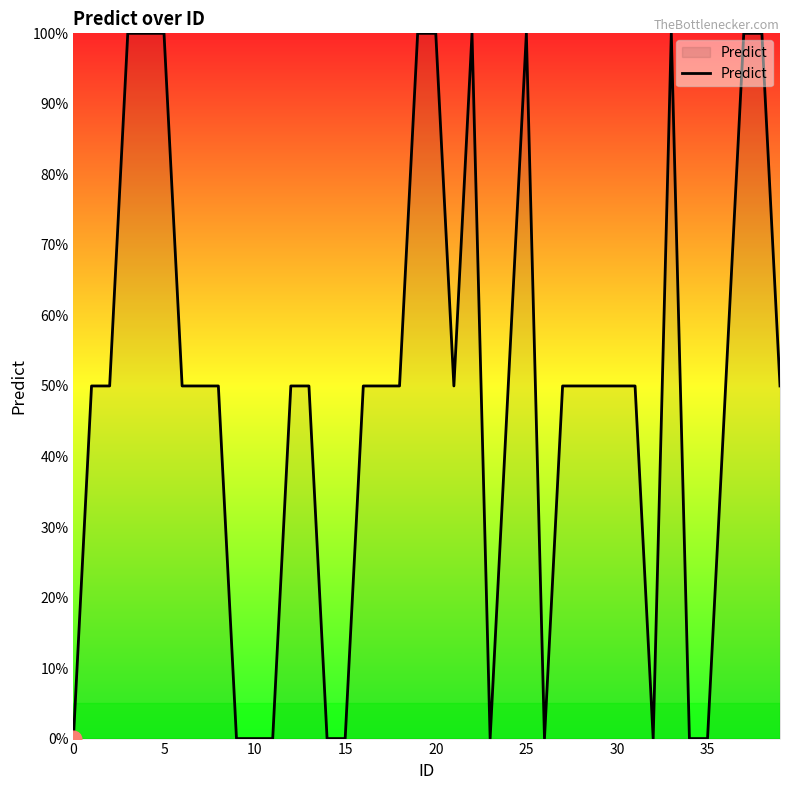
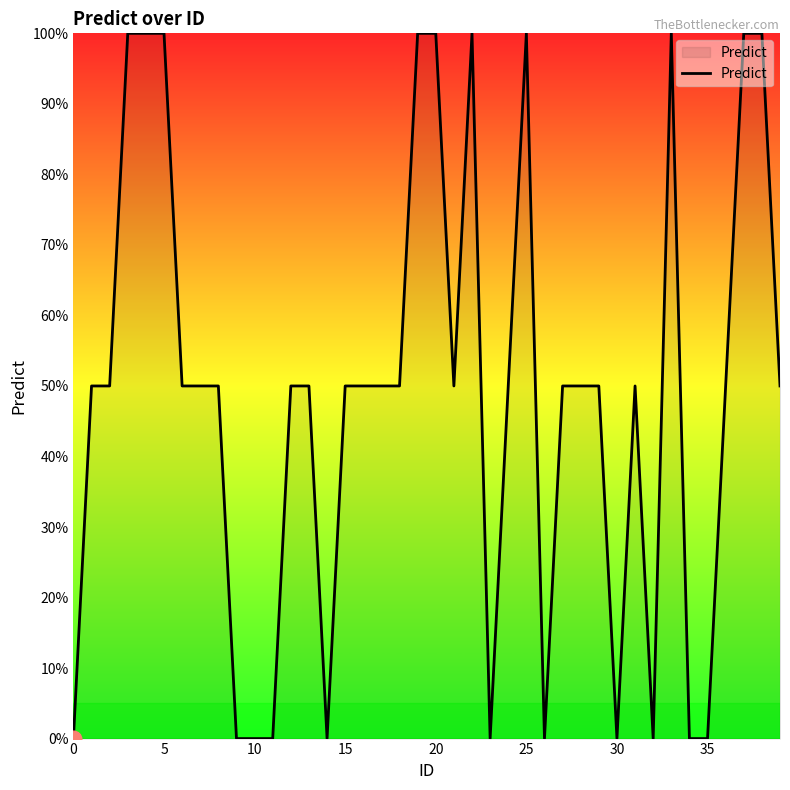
  {
    "Predict": {
      "5": "100%",
      "10": "0%",
-     "15": "0%",
+     "15": "50%",
      "20": "100%",
      "25": "100%",
-     "30": "50%",
+     "30": "0%",
      "35": "0%"
    }
  }
